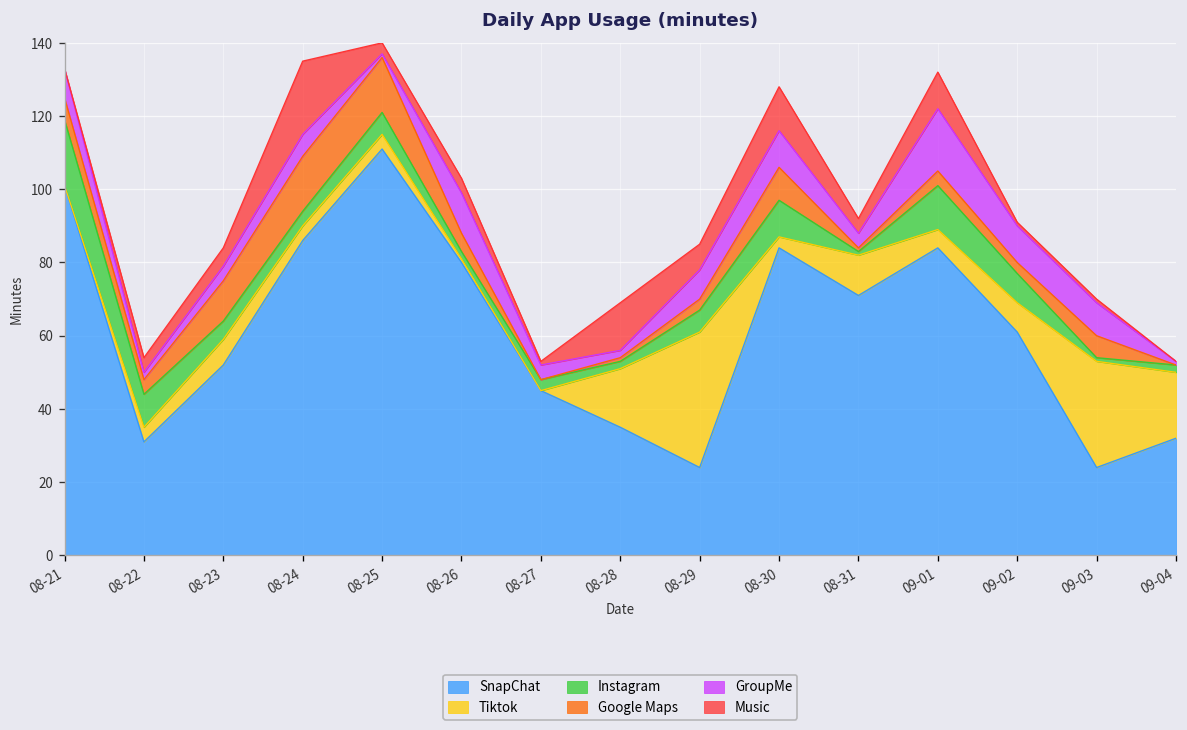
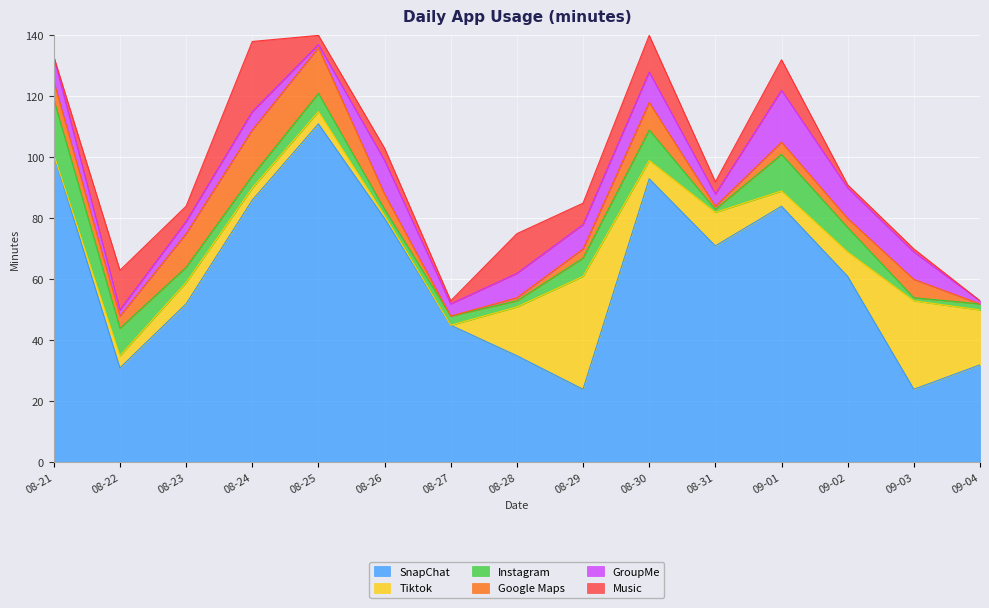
  {
    "SnapChat": {
      "08-22": 31,
      "08-23": 52,
      "08-24": 86,
      "08-25": 111,
      "08-26": 80,
      "08-28": 35,
      "08-29": 24,
-     "08-30": 84,
+     "08-30": 93,
      "08-31": 71,
      "09-01": 84,
      "09-02": 61,
      "09-03": 24,
      "09-04": 32
    },
    "Tiktok": {
      "08-22": 4,
      "08-23": 7,
      "08-24": 4,
      "08-25": 4,
      "08-26": 1,
      "08-28": 16,
      "08-29": 37,
-     "08-30": 3,
+     "08-30": 6,
      "08-31": 11,
      "09-01": 5,
      "09-02": 8,
      "09-03": 29,
      "09-04": 18
    },
    "Instagram": {
      "08-21": 18,
      "08-22": 9,
      "08-23": 5,
      "08-24": 4,
      "08-25": 6,
      "08-26": 2,
      "08-28": 2,
      "08-29": 6,
      "08-30": 10,
      "08-31": 1,
      "09-01": 12,
      "09-02": 8,
      "09-03": 1
    },
    "Google Maps": {
      "08-21": 6,
      "08-22": 4,
      "08-23": 11,
      "08-24": 15,
      "08-25": 15,
      "08-26": 5,
      "08-28": 1,
      "08-29": 3,
      "08-30": 9,
      "08-31": 1,
      "09-01": 4,
      "09-02": 3,
      "09-03": 6
    },
    "GroupMe": {
      "08-22": 2,
      "08-23": 4,
      "08-24": 6,
      "08-25": 1,
      "08-26": 11,
      "08-27": 4,
-     "08-28": 2,
+     "08-28": 8,
      "08-29": 8,
      "08-30": 10,
      "08-31": 4,
      "09-01": 17,
      "09-02": 10,
      "09-03": 9
    },
    "Music": {
-     "08-22": 4,
+     "08-22": 13,
      "08-23": 5,
-     "08-24": 20,
+     "08-24": 23,
      "08-25": 3,
      "08-26": 4,
      "08-27": 1,
      "08-28": 13,
      "08-29": 7,
      "08-30": 12,
      "08-31": 4,
      "09-01": 10,
      "09-02": 1,
      "09-03": 1
    }
  }
